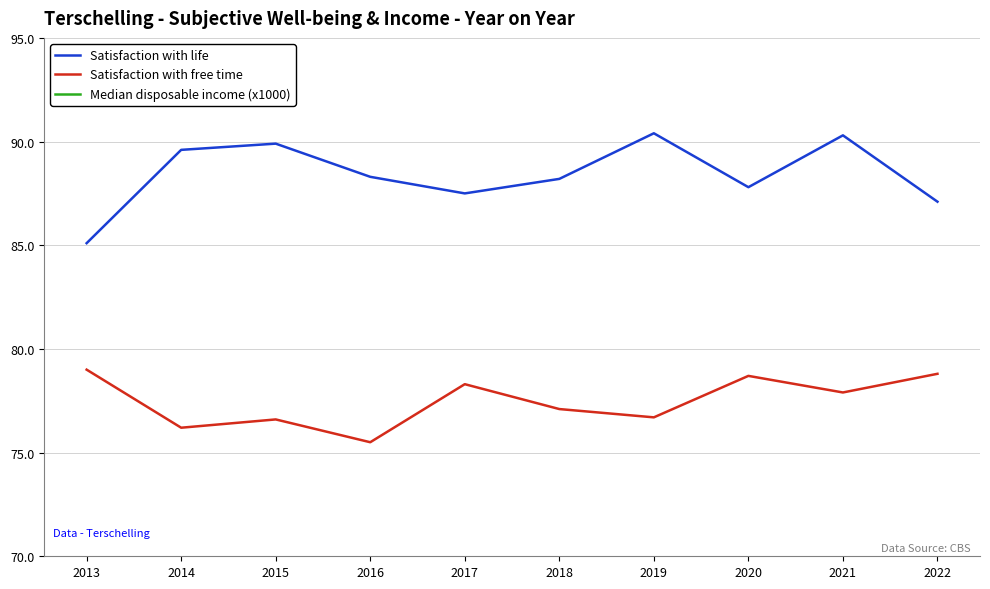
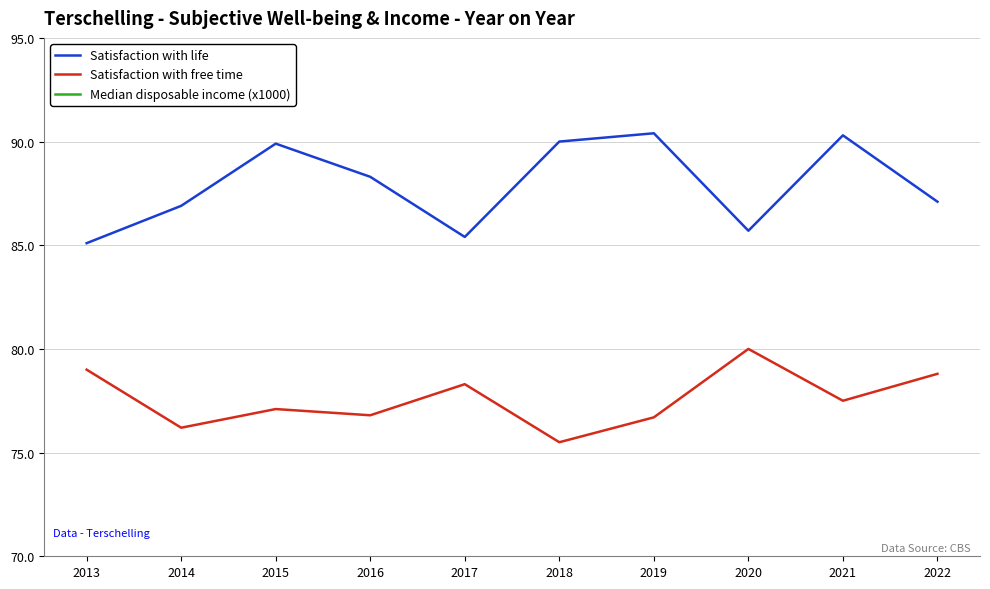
  {
    "Satisfaction with life": {
      "2013": 85.1,
-     "2014": 89.6,
+     "2014": 86.9,
      "2015": 89.9,
      "2016": 88.3,
-     "2017": 87.5,
-     "2018": 88.2,
+     "2017": 85.4,
+     "2018": 90.0,
      "2019": 90.4,
-     "2020": 87.8,
+     "2020": 85.7,
      "2021": 90.3,
      "2022": 87.1
    },
    "Satisfaction with free time": {
      "2013": 79.0,
      "2014": 76.2,
-     "2015": 76.6,
-     "2016": 75.5,
+     "2015": 77.1,
+     "2016": 76.8,
      "2017": 78.3,
-     "2018": 77.1,
+     "2018": 75.5,
      "2019": 76.7,
-     "2020": 78.7,
-     "2021": 77.9,
+     "2020": 80.0,
+     "2021": 77.5,
      "2022": 78.8
    }
  }
